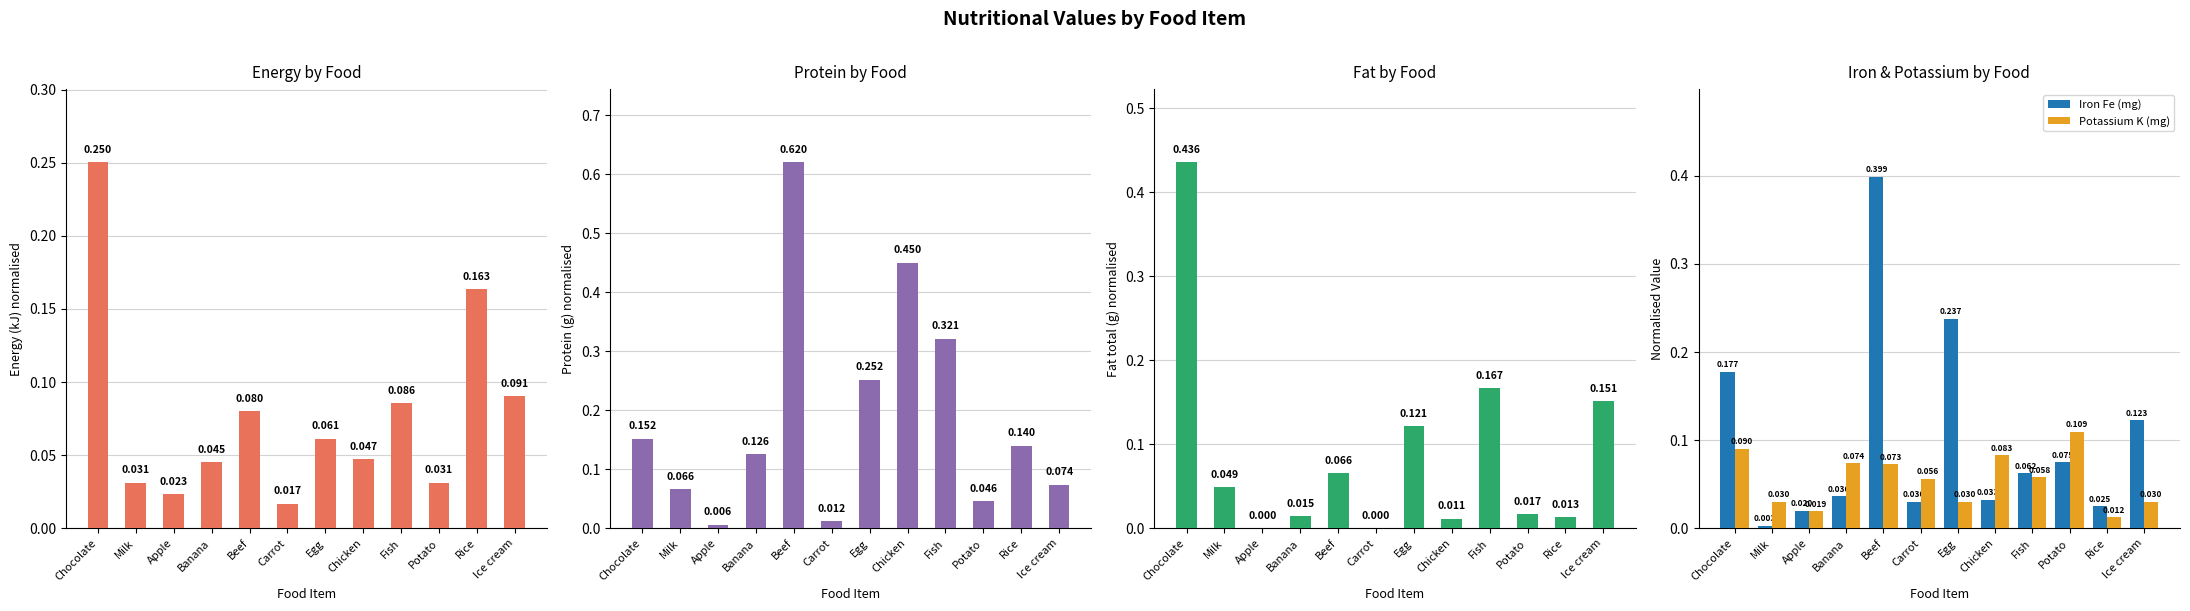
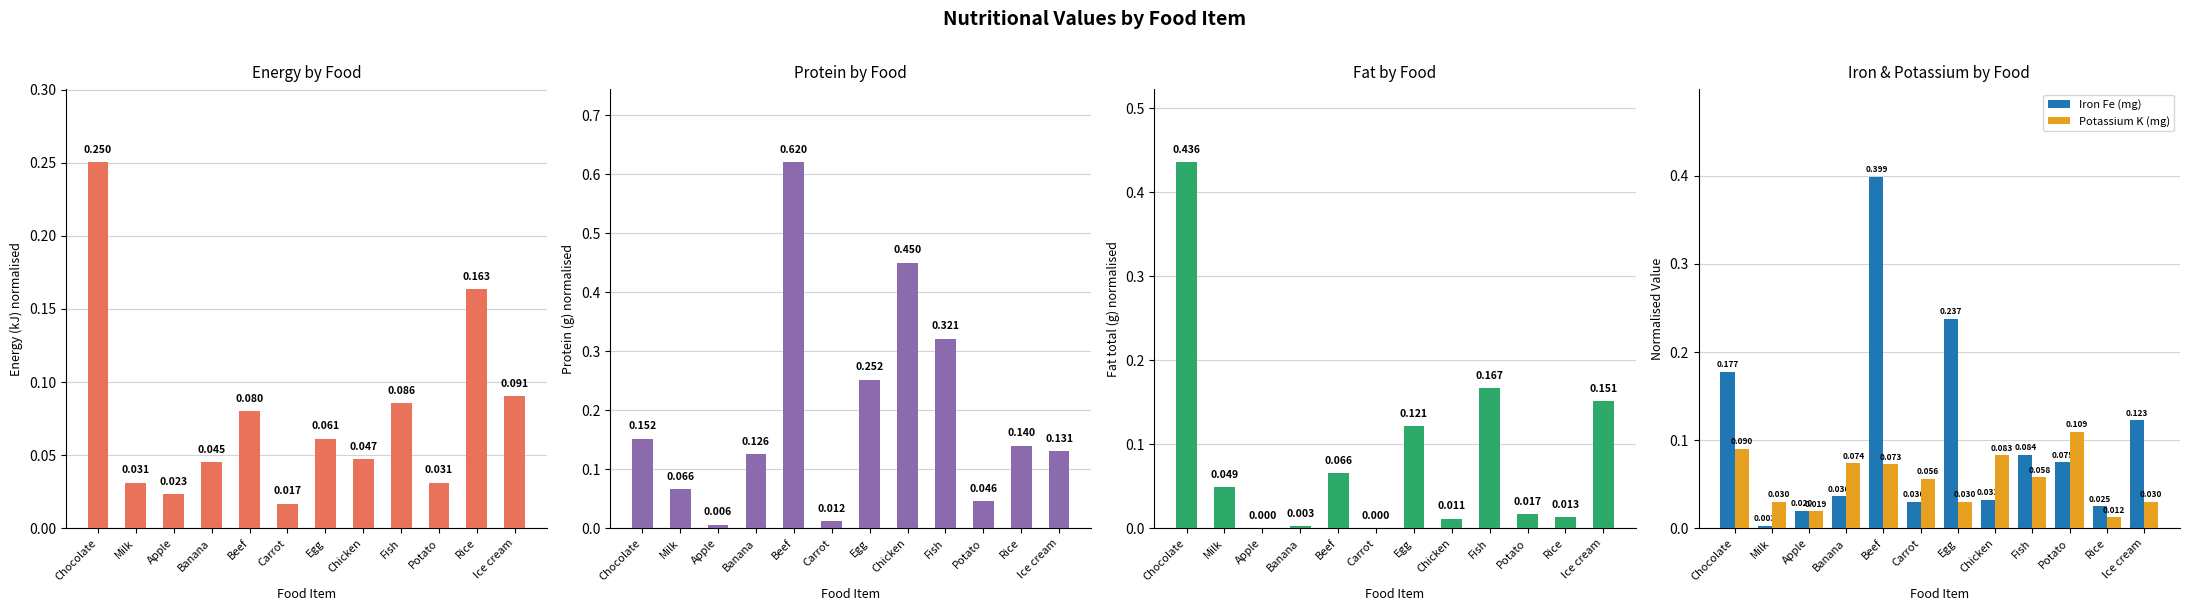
  {
    "Energy by Food": {
      "Chocolate": 0.250,
      "Milk": 0.031,
      "Apple": 0.023,
      "Banana": 0.045,
      "Beef": 0.080,
      "Carrot": 0.017,
      "Egg": 0.061,
      "Chicken": 0.047,
      "Fish": 0.086,
      "Potato": 0.031,
      "Rice": 0.163,
      "Ice cream": 0.091
    },
    "Protein by Food": {
      "Chocolate": 0.152,
      "Milk": 0.066,
      "Apple": 0.006,
      "Banana": 0.126,
      "Beef": 0.620,
      "Carrot": 0.012,
      "Egg": 0.252,
      "Chicken": 0.450,
      "Fish": 0.321,
      "Potato": 0.046,
      "Rice": 0.140,
-     "Ice cream": 0.074
+     "Ice cream": 0.131
    },
    "Fat by Food": {
      "Chocolate": 0.436,
      "Milk": 0.049,
      "Apple": 0.000,
-     "Banana": 0.015,
+     "Banana": 0.003,
      "Beef": 0.066,
      "Carrot": 0.000,
      "Egg": 0.121,
      "Chicken": 0.011,
      "Fish": 0.167,
      "Potato": 0.017,
      "Rice": 0.013,
      "Ice cream": 0.151
    },
    "Iron & Potassium by Food": {
      "Iron Fe (mg)": {
        "Chocolate": 0.177,
        "Milk": 0.003,
        "Banana": 0.036,
        "Beef": 0.399,
        "Carrot": 0.030,
        "Egg": 0.237,
        "Chicken": 0.033,
-       "Fish": 0.062,
+       "Fish": 0.084,
        "Potato": 0.075,
        "Rice": 0.025,
        "Ice cream": 0.123
      },
      "Potassium K (mg)": {
        "Chocolate": 0.090,
        "Milk": 0.030,
        "Banana": 0.074,
        "Beef": 0.073,
        "Carrot": 0.056,
        "Egg": 0.030,
        "Chicken": 0.083,
        "Fish": 0.058,
        "Potato": 0.109,
        "Rice": 0.012,
        "Ice cream": 0.030
      }
    }
  }
